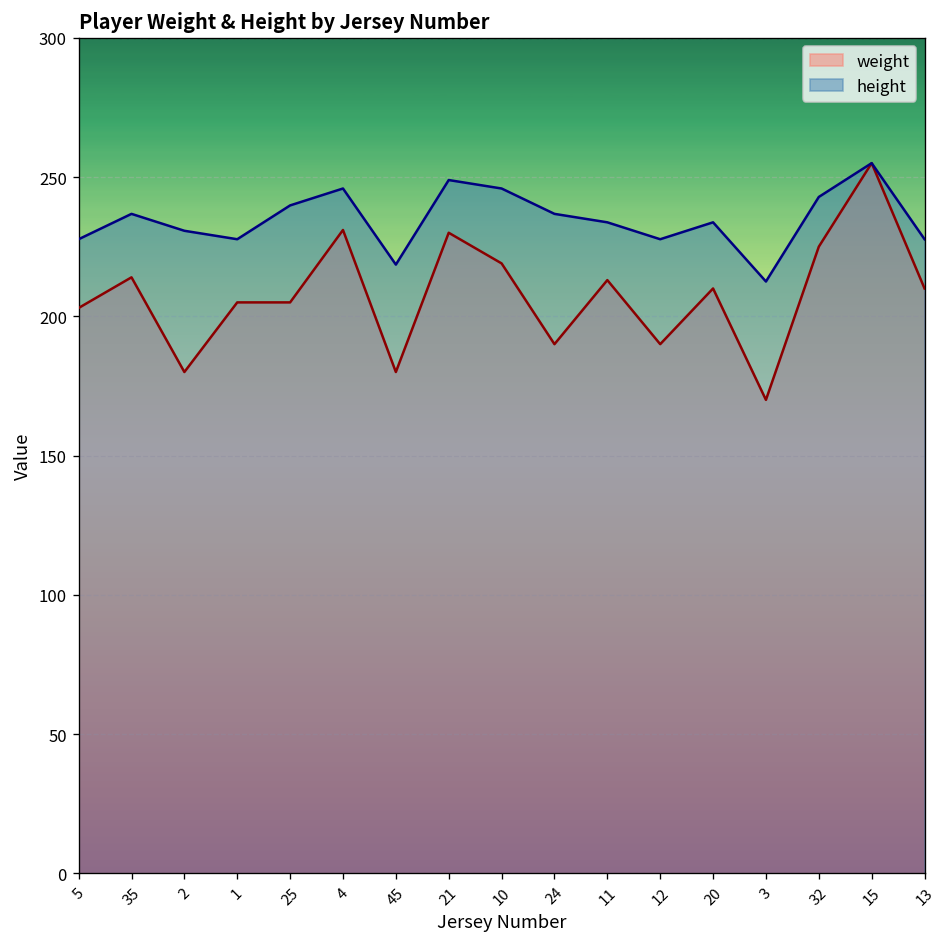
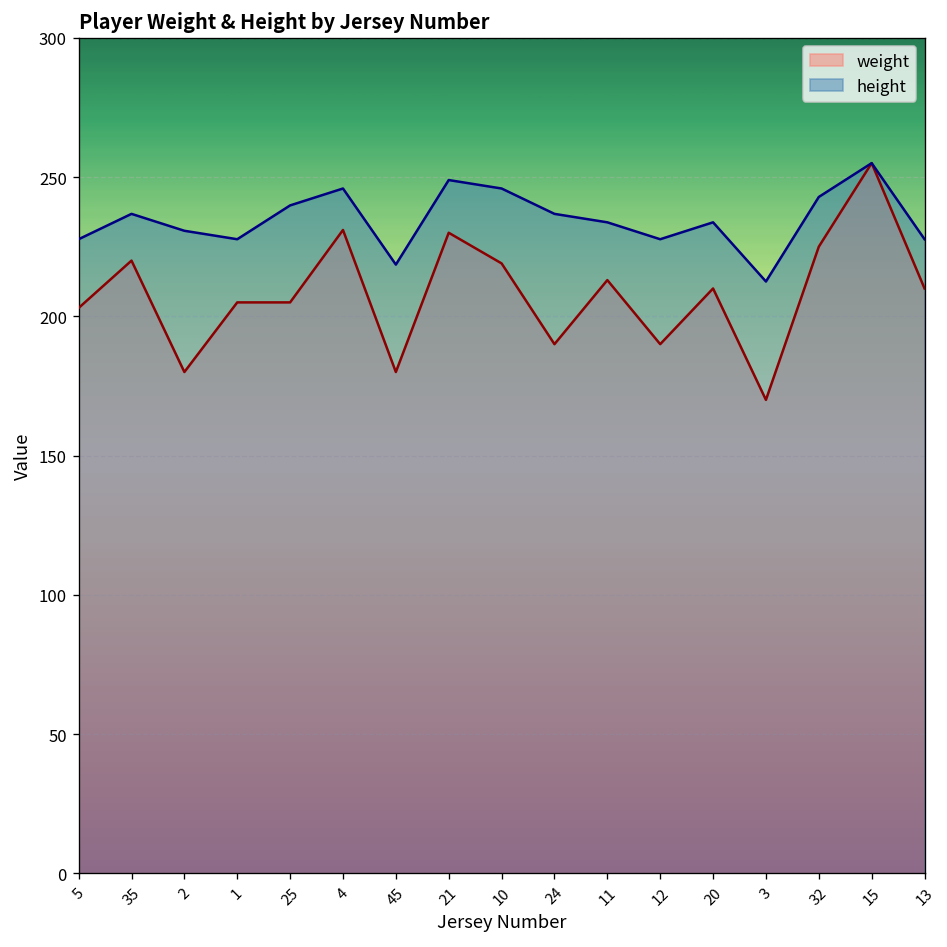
  {
    "weight": {
      "5": 203,
-     "35": 214,
+     "35": 220,
      "2": 180,
      "1": 205,
      "25": 205,
      "4": 231,
      "45": 180,
      "21": 230,
      "10": 219,
      "24": 190,
      "11": 213,
      "12": 190,
      "20": 210,
      "3": 170,
      "32": 225,
      "13": 210
    },
    "height": {
      "5": 228,
      "35": 237,
      "2": 231,
      "1": 228,
      "25": 240,
      "4": 246,
      "45": 219,
      "21": 249,
      "10": 246,
      "24": 237,
      "11": 234,
      "12": 228,
      "20": 234,
      "3": 213,
      "32": 243,
      "13": 228
    }
  }
